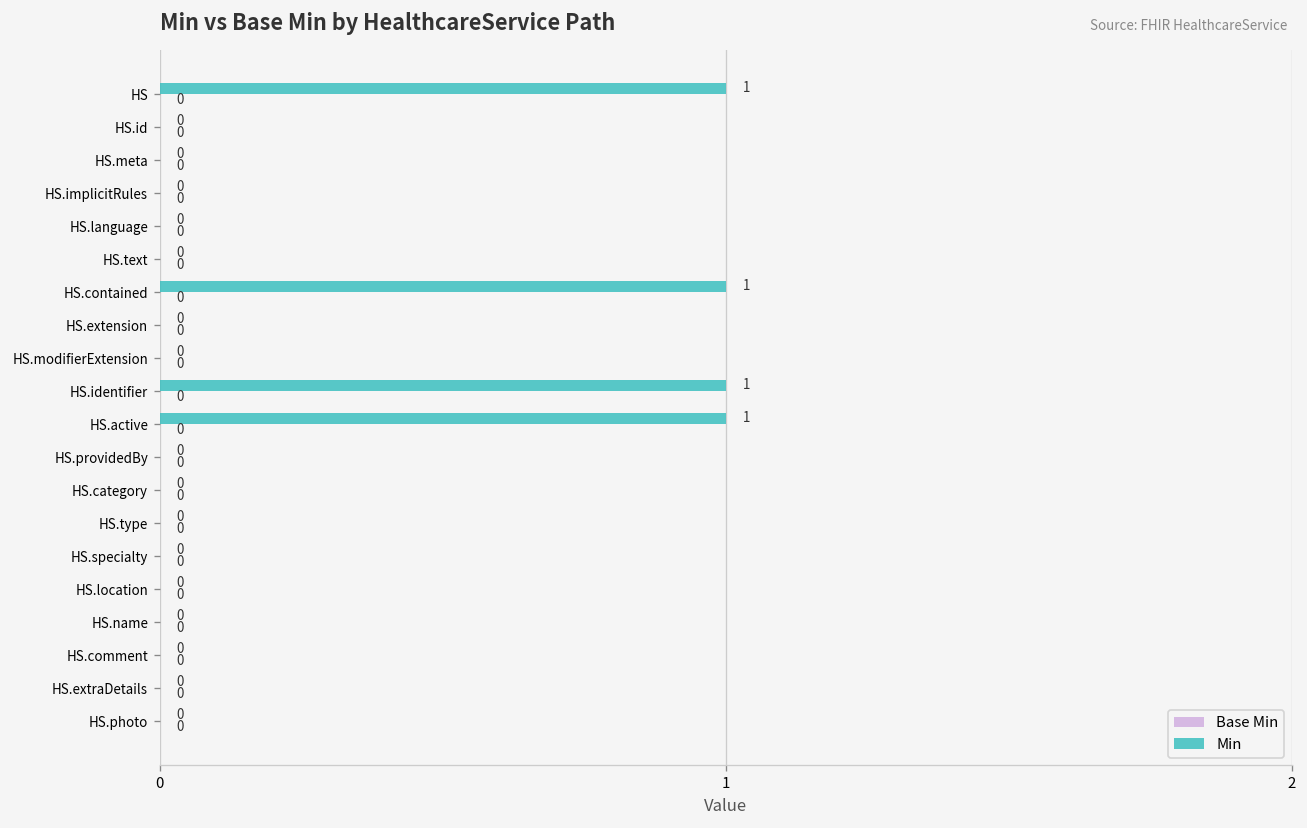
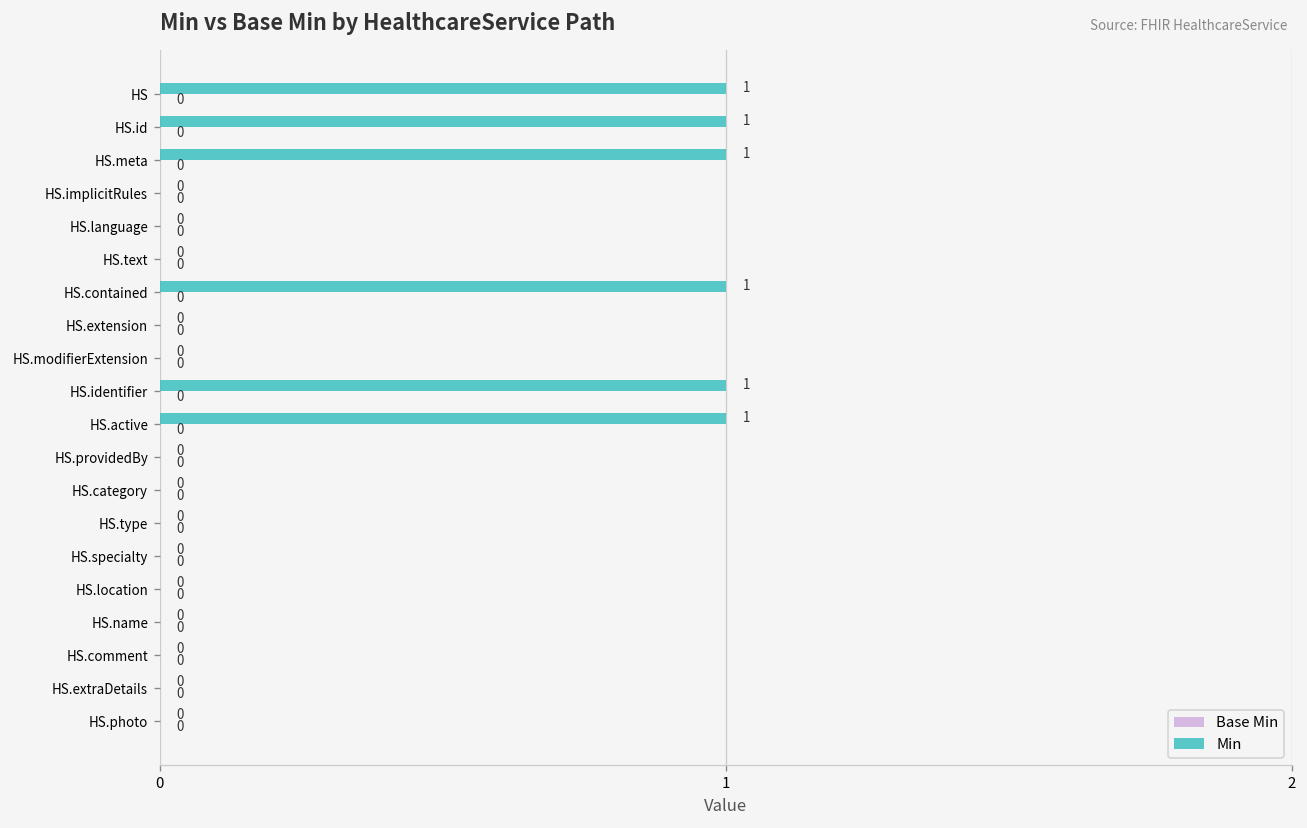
  {
    "Base Min": {
      "HS": 0,
      "HS.id": 0,
      "HS.meta": 0,
      "HS.implicitRules": 0,
      "HS.language": 0,
      "HS.text": 0,
      "HS.contained": 0,
      "HS.extension": 0,
      "HS.modifierExtension": 0,
      "HS.identifier": 0,
      "HS.active": 0,
      "HS.providedBy": 0,
      "HS.category": 0,
      "HS.type": 0,
      "HS.specialty": 0,
      "HS.location": 0,
      "HS.name": 0,
      "HS.comment": 0,
      "HS.extraDetails": 0,
      "HS.photo": 0
    },
    "Min": {
      "HS": 1,
-     "HS.id": 0,
-     "HS.meta": 0,
+     "HS.id": 1,
+     "HS.meta": 1,
      "HS.implicitRules": 0,
      "HS.language": 0,
      "HS.text": 0,
      "HS.contained": 1,
      "HS.extension": 0,
      "HS.modifierExtension": 0,
      "HS.identifier": 1,
      "HS.active": 1,
      "HS.providedBy": 0,
      "HS.category": 0,
      "HS.type": 0,
      "HS.specialty": 0,
      "HS.location": 0,
      "HS.name": 0,
      "HS.comment": 0,
      "HS.extraDetails": 0,
      "HS.photo": 0
    }
  }
